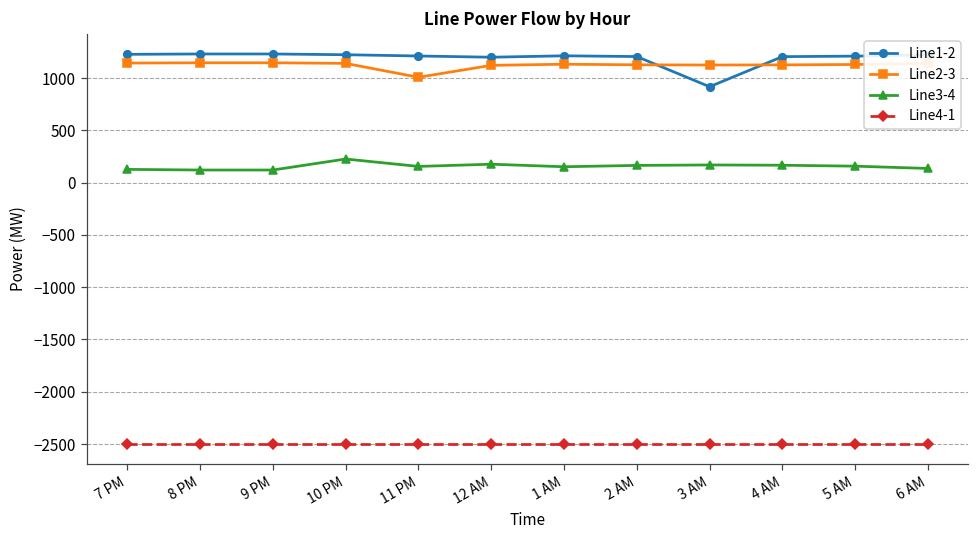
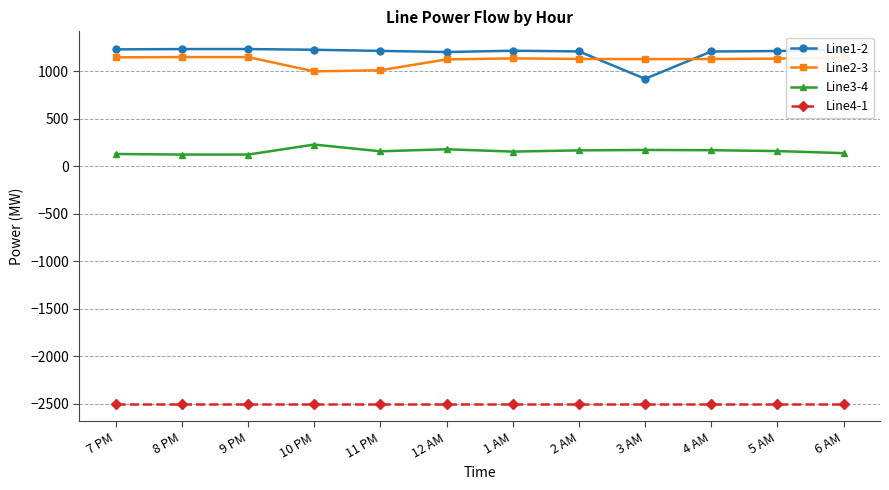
  {
    "Line1-2": {
      "7 PM": 1200,
      "8 PM": 1200,
      "9 PM": 1200,
      "10 PM": 1200,
      "11 PM": 1200,
      "12 AM": 1200,
      "1 AM": 1200,
      "2 AM": 1200,
      "3 AM": 900,
      "4 AM": 1200,
      "5 AM": 1200
    },
    "Line2-3": {
      "7 PM": 1100,
      "8 PM": 1100,
      "9 PM": 1100,
-     "10 PM": 1100,
+     "10 PM": 1000,
      "11 PM": 1000,
      "12 AM": 1100,
      "1 AM": 1100,
      "2 AM": 1100,
      "3 AM": 1100,
      "4 AM": 1100,
      "5 AM": 1100
    },
    "Line3-4": {
      "7 PM": 100,
      "8 PM": 100,
      "9 PM": 100,
      "10 PM": 200,
      "11 PM": 200,
      "12 AM": 200,
      "1 AM": 200,
      "2 AM": 200,
      "3 AM": 200,
      "4 AM": 200,
      "5 AM": 200,
      "6 AM": 100
    },
    "Line4-1": {
      "7 PM": -2500,
      "8 PM": -2500,
      "9 PM": -2500,
      "10 PM": -2500,
      "11 PM": -2500,
      "12 AM": -2500,
      "1 AM": -2500,
      "2 AM": -2500,
      "3 AM": -2500,
      "4 AM": -2500,
      "5 AM": -2500,
      "6 AM": -2500
    }
  }
